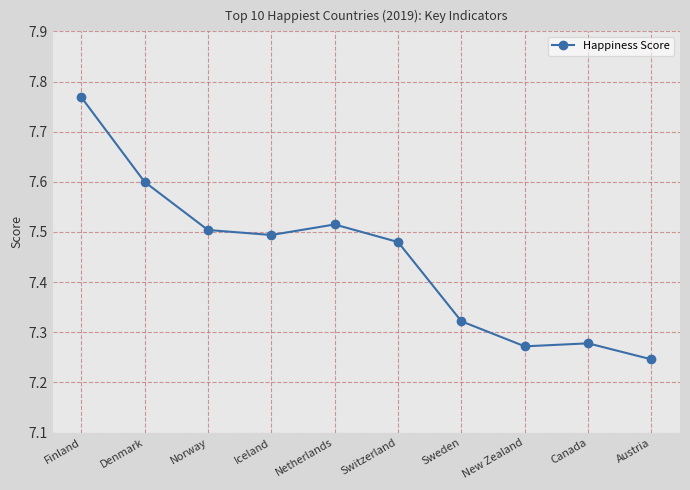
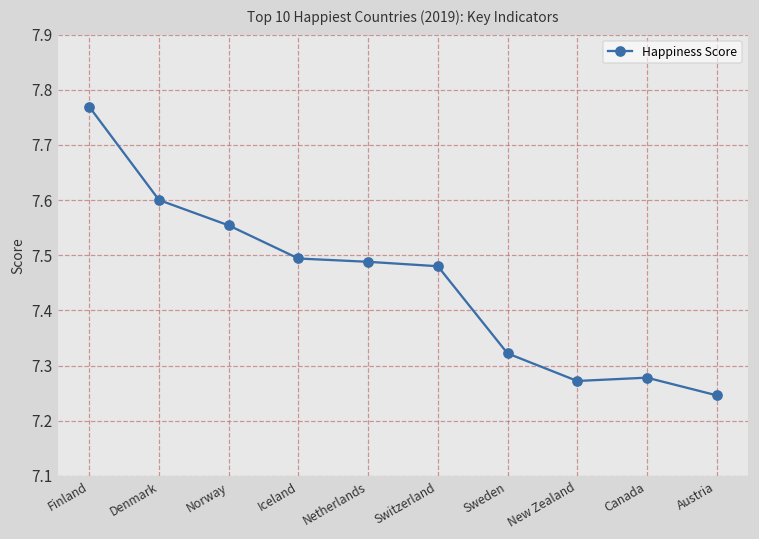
  {
    "Finland": 7.77,
    "Denmark": 7.60,
-   "Norway": 7.50,
+   "Norway": 7.55,
    "Iceland": 7.49,
-   "Netherlands": 7.52,
+   "Netherlands": 7.49,
    "Switzerland": 7.48,
    "Sweden": 7.32,
    "New Zealand": 7.27,
    "Canada": 7.28,
    "Austria": 7.25
  }
